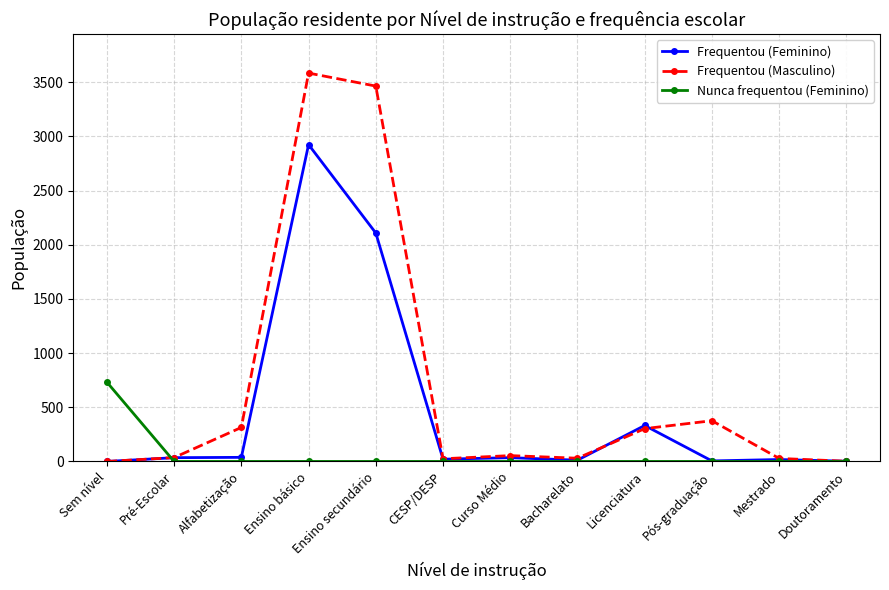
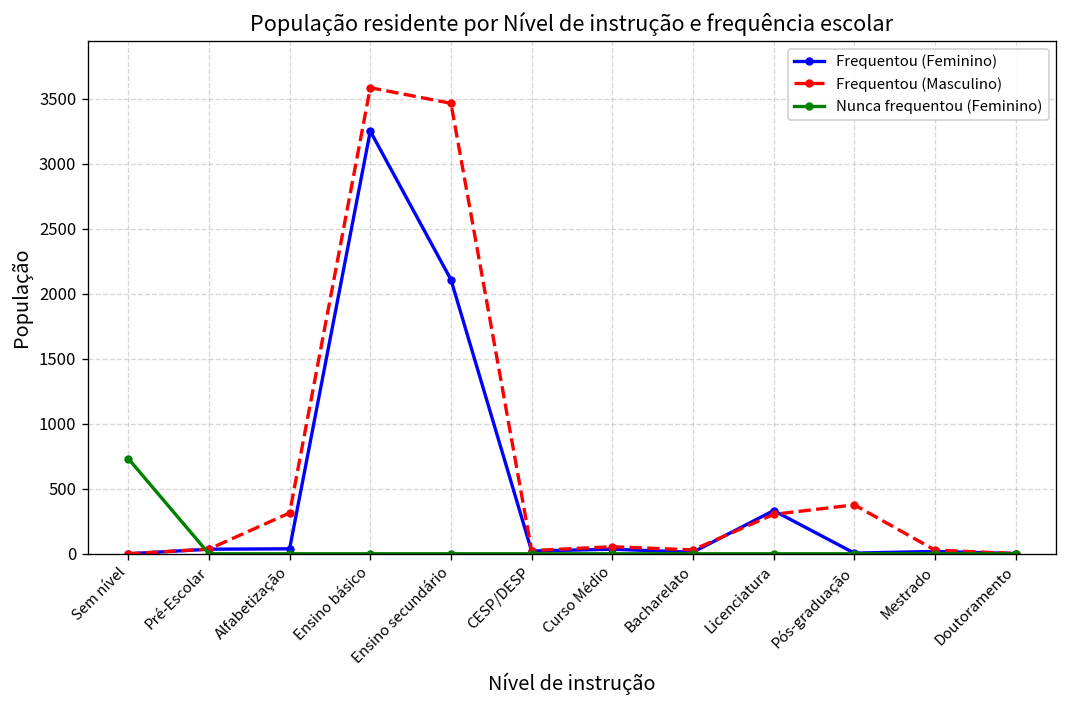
  {
    "Frequentou (Feminino)": {
      "Alfabetização": 40,
-     "Ensino básico": 2920,
+     "Ensino básico": 3250,
      "Ensino secundário": 2110,
      "Licenciatura": 330
    },
    "Frequentou (Masculino)": {
      "Alfabetização": 310,
      "Ensino básico": 3580,
      "Ensino secundário": 3460,
      "Licenciatura": 300,
      "Pós-graduação": 380
    },
    "Nunca frequentou (Feminino)": {
      "Sem nível": 730,
      "Pré-Escolar": 0,
      "Alfabetização": 0,
      "Ensino básico": 0,
      "Ensino secundário": 0,
      "Curso Médio": 0,
      "Licenciatura": 0
    }
  }
